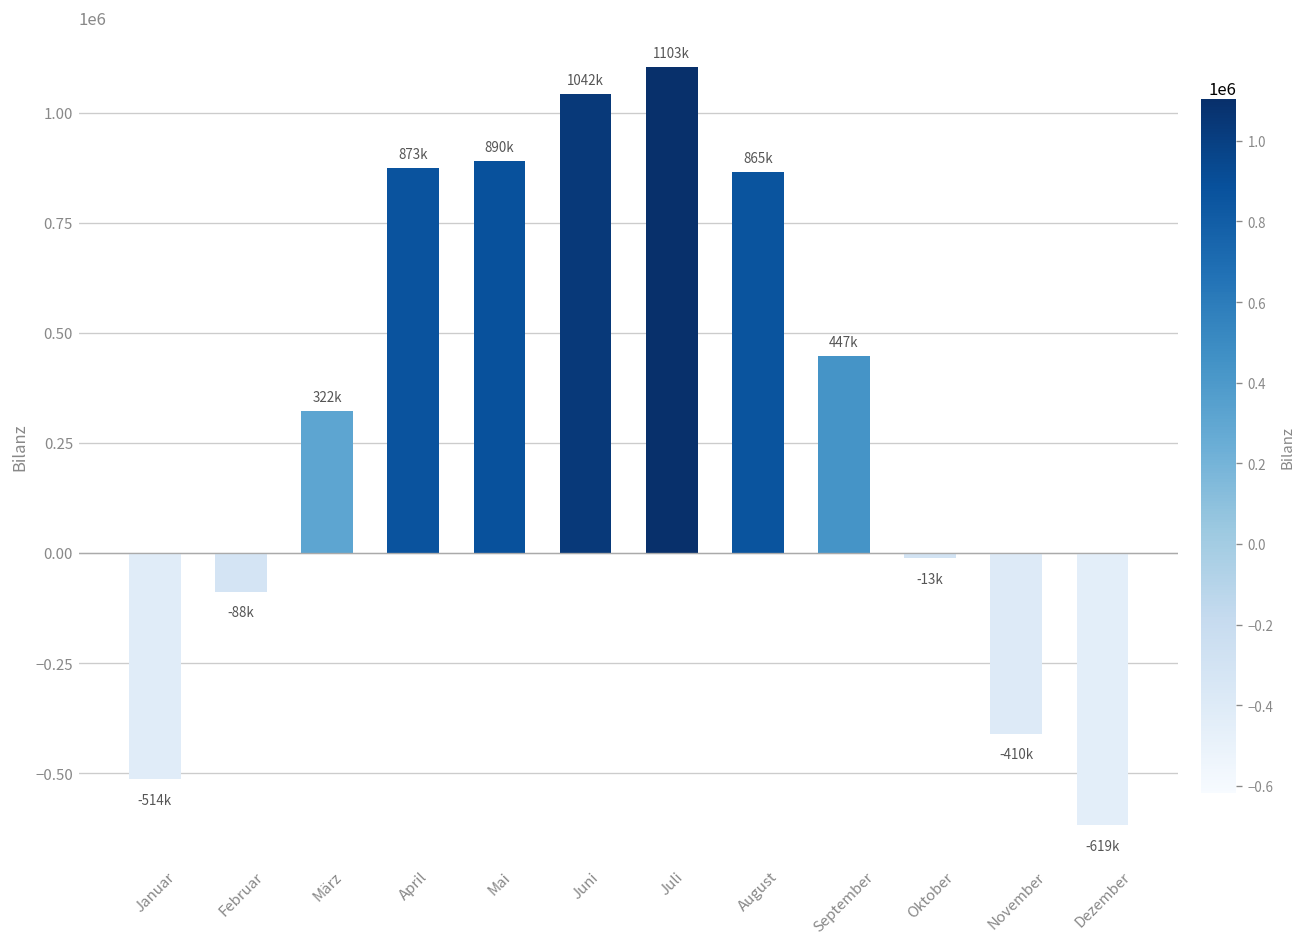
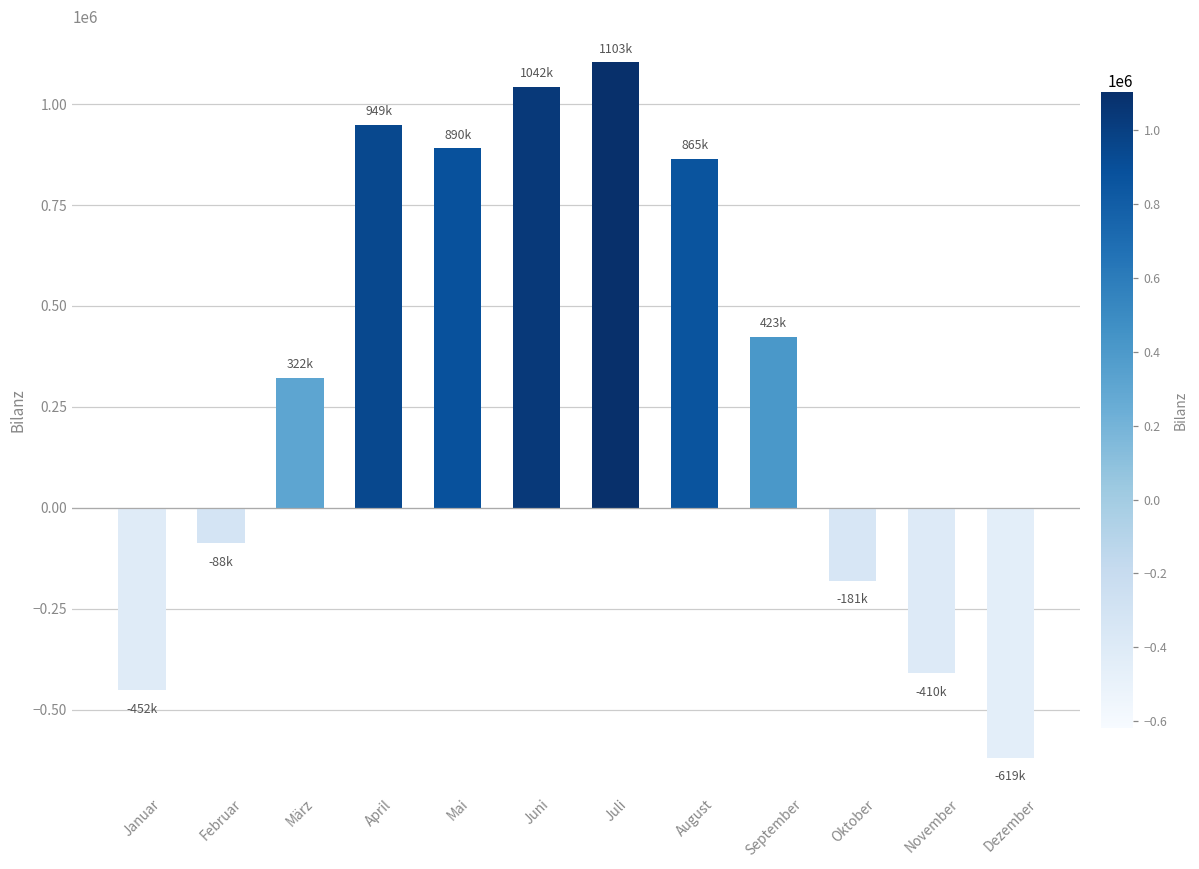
  {
-   "Januar": "-514k",
+   "Januar": "-452k",
    "Februar": "-88k",
    "März": "322k",
-   "April": "873k",
+   "April": "949k",
    "Mai": "890k",
    "Juni": "1042k",
    "Juli": "1103k",
    "August": "865k",
-   "September": "447k",
-   "Oktober": "-13k",
+   "September": "423k",
+   "Oktober": "-181k",
    "November": "-410k",
    "Dezember": "-619k"
  }
